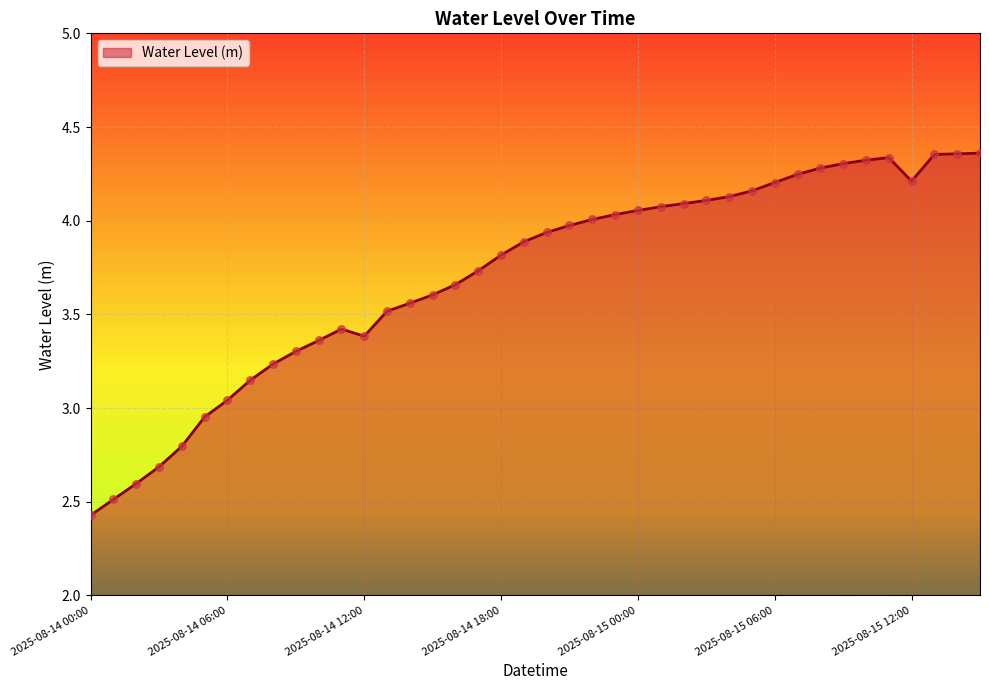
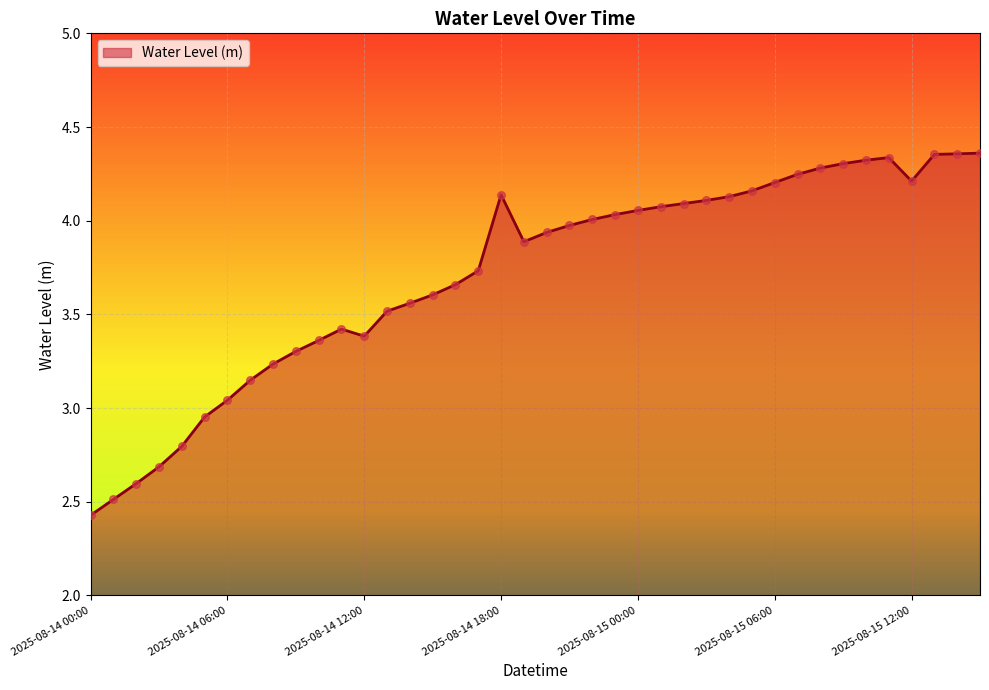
  {
    "2025-08-14 00:00": 2.43,
    "2025-08-14 06:00": 3.04,
    "2025-08-14 12:00": 3.38,
-   "2025-08-14 18:00": 3.82,
+   "2025-08-14 18:00": 4.14,
    "2025-08-15 00:00": 4.05,
    "2025-08-15 06:00": 4.20,
    "2025-08-15 12:00": 4.21
  }
